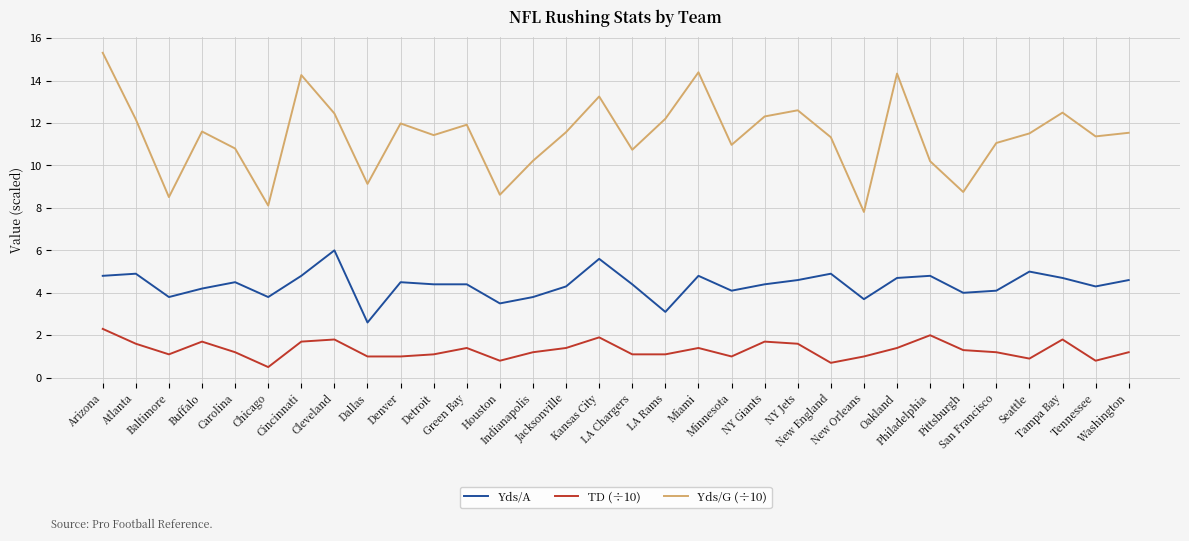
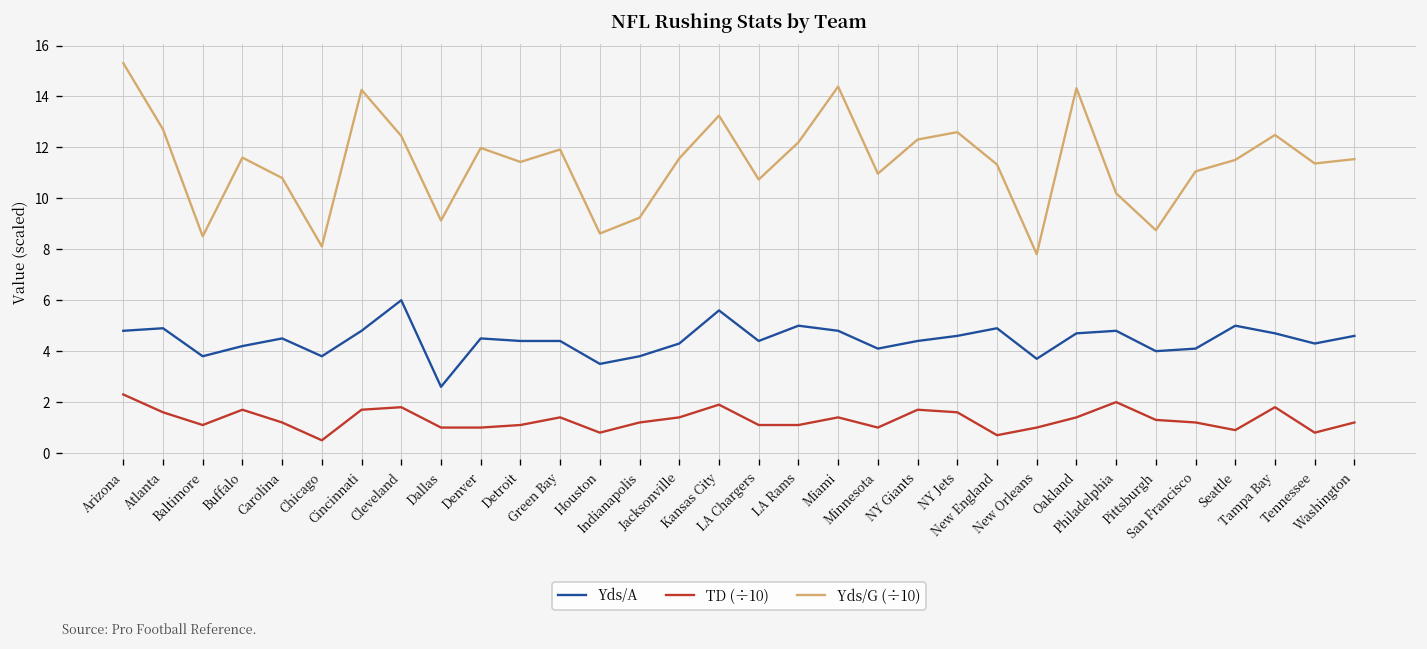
  {
    "Yds/A": {
      "Arizona": 4.8,
      "Atlanta": 4.9,
      "Baltimore": 3.8,
      "Buffalo": 4.2,
      "Carolina": 4.5,
      "Chicago": 3.8,
      "Cincinnati": 4.8,
      "Cleveland": 6.0,
      "Dallas": 2.6,
      "Denver": 4.5,
      "Detroit": 4.4,
      "Green Bay": 4.4,
      "Houston": 3.5,
      "Indianapolis": 3.8,
      "Jacksonville": 4.3,
      "Kansas City": 5.6,
      "LA Chargers": 4.4,
-     "LA Rams": 3.1,
+     "LA Rams": 5.0,
      "Miami": 4.8,
      "Minnesota": 4.1,
      "NY Giants": 4.4,
      "NY Jets": 4.6,
      "New England": 4.9,
      "New Orleans": 3.7,
      "Oakland": 4.7,
      "Philadelphia": 4.8,
      "Pittsburgh": 4.0,
      "San Francisco": 4.1,
      "Seattle": 5.0,
      "Tampa Bay": 4.7,
      "Tennessee": 4.3,
      "Washington": 4.6
    },
    "TD (÷10)": {
      "Arizona": 2.3,
      "Atlanta": 1.6,
      "Baltimore": 1.1,
      "Buffalo": 1.7,
      "Carolina": 1.2,
      "Chicago": 0.5,
      "Cincinnati": 1.7,
      "Cleveland": 1.8,
      "Dallas": 1.0,
      "Denver": 1.0,
      "Detroit": 1.1,
      "Green Bay": 1.4,
      "Houston": 0.8,
      "Indianapolis": 1.2,
      "Jacksonville": 1.4,
      "Kansas City": 1.9,
      "LA Chargers": 1.1,
      "LA Rams": 1.1,
      "Miami": 1.4,
      "Minnesota": 1.0,
      "NY Giants": 1.7,
      "NY Jets": 1.6,
      "New England": 0.7,
      "New Orleans": 1.0,
      "Oakland": 1.4,
      "Philadelphia": 2.0,
      "Pittsburgh": 1.3,
      "San Francisco": 1.2,
      "Seattle": 0.9,
      "Tampa Bay": 1.8,
      "Tennessee": 0.8,
      "Washington": 1.2
    },
    "Yds/G (÷10)": {
      "Arizona": 15.3,
-     "Atlanta": 12.2,
+     "Atlanta": 12.7,
      "Baltimore": 8.5,
      "Buffalo": 11.6,
      "Carolina": 10.8,
      "Chicago": 8.1,
      "Cincinnati": 14.3,
      "Cleveland": 12.5,
      "Dallas": 9.1,
      "Denver": 12.0,
      "Detroit": 11.4,
      "Green Bay": 11.9,
      "Houston": 8.6,
-     "Indianapolis": 10.2,
+     "Indianapolis": 9.2,
      "Jacksonville": 11.6,
      "Kansas City": 13.3,
      "LA Chargers": 10.7,
      "LA Rams": 12.2,
      "Miami": 14.4,
      "Minnesota": 11.0,
      "NY Giants": 12.3,
      "NY Jets": 12.6,
      "New England": 11.3,
      "New Orleans": 7.8,
      "Oakland": 14.3,
      "Philadelphia": 10.2,
      "Pittsburgh": 8.8,
      "San Francisco": 11.1,
      "Seattle": 11.5,
      "Tampa Bay": 12.5,
      "Tennessee": 11.4,
      "Washington": 11.5
    }
  }
